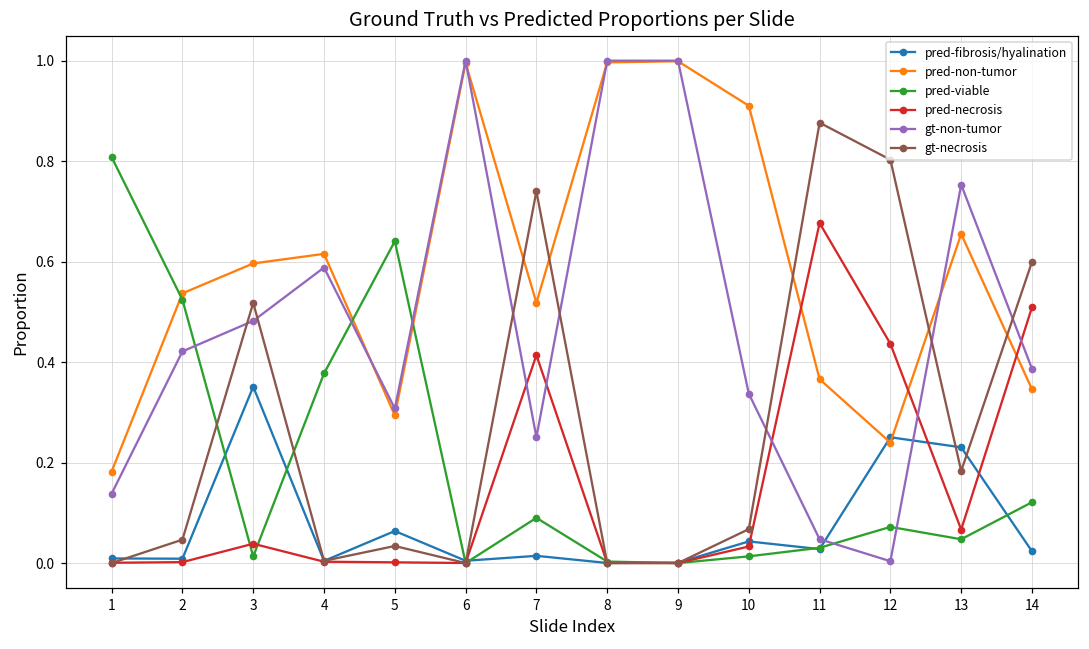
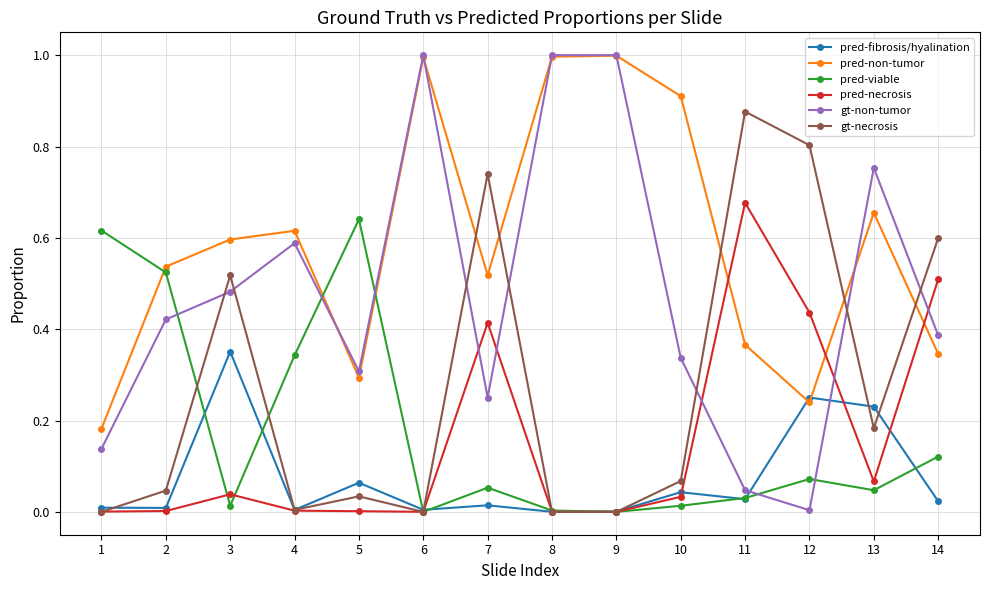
  {
    "pred-fibrosis/hyalination": {
      "1": 0.01,
      "2": 0.01,
      "3": 0.35,
      "5": 0.06,
      "7": 0.01,
      "10": 0.04,
      "12": 0.25,
      "13": 0.23,
      "14": 0.02
    },
    "pred-non-tumor": {
      "1": 0.18,
      "2": 0.54,
      "3": 0.60,
      "4": 0.62,
      "5": 0.29,
      "7": 0.52,
      "10": 0.91,
      "11": 0.37,
      "12": 0.24,
      "13": 0.66,
      "14": 0.35
    },
    "pred-viable": {
-     "1": 0.81,
+     "1": 0.62,
      "2": 0.52,
      "3": 0.01,
-     "4": 0.38,
+     "4": 0.34,
      "5": 0.64,
-     "7": 0.09,
+     "7": 0.05,
      "10": 0.01,
      "12": 0.07,
      "13": 0.05,
      "14": 0.12
    },
    "pred-necrosis": {
      "2": 0.00,
      "3": 0.04,
      "5": 0.00,
      "7": 0.41,
      "10": 0.03,
      "11": 0.68,
      "12": 0.44,
      "13": 0.07,
      "14": 0.51
    },
    "gt-non-tumor": {
      "1": 0.14,
      "2": 0.42,
      "3": 0.48,
      "4": 0.59,
      "5": 0.31,
      "7": 0.25,
      "10": 0.34,
      "11": 0.05,
      "12": 0.00,
      "13": 0.75,
      "14": 0.39
    },
    "gt-necrosis": {
      "2": 0.05,
      "3": 0.52,
      "5": 0.03,
      "7": 0.74,
      "10": 0.07,
      "11": 0.88,
      "12": 0.80,
      "13": 0.18,
      "14": 0.60
    }
  }
